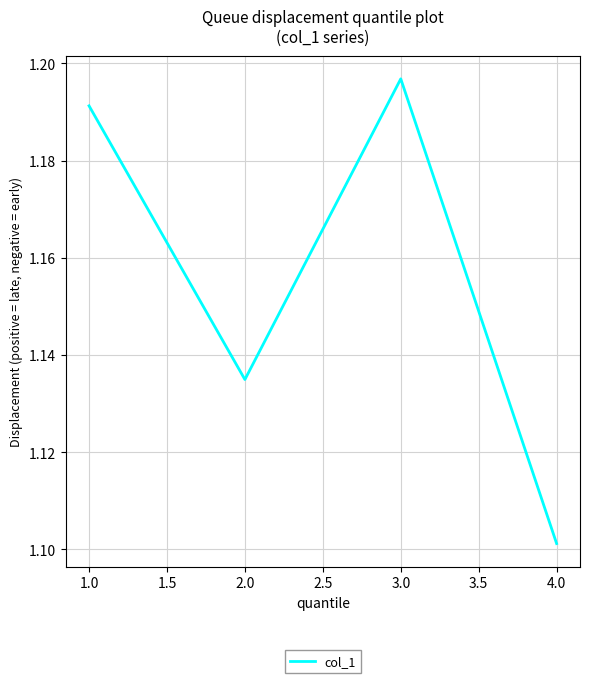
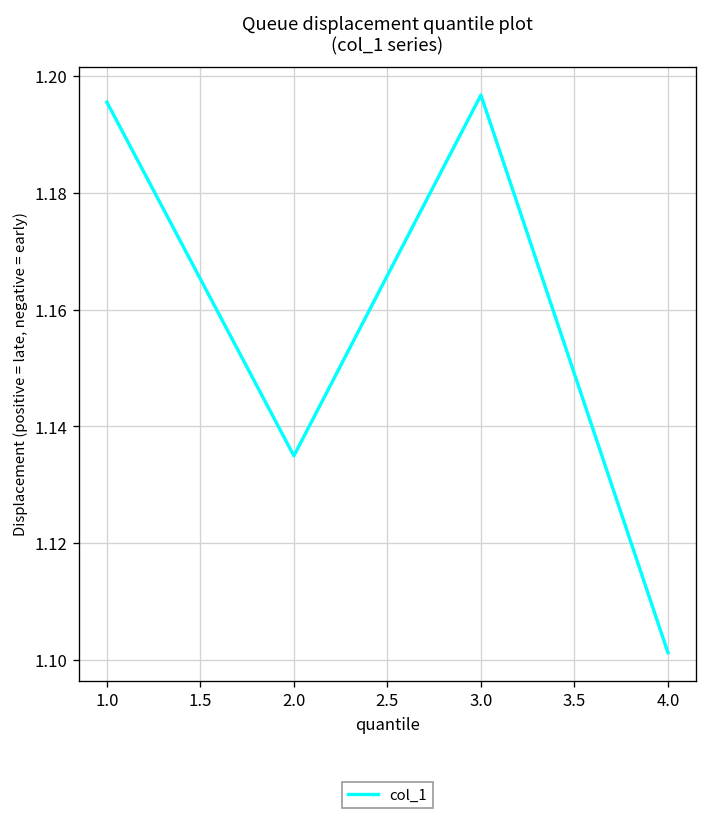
  {
-   "1.0": 1.191,
+   "1.0": 1.196,
    "2.0": 1.135,
    "3.0": 1.197,
    "4.0": 1.101
  }
